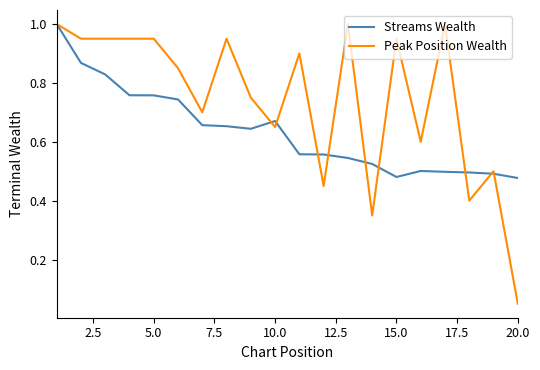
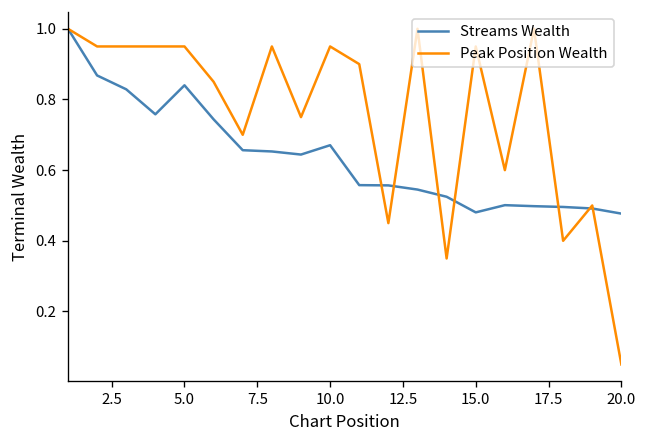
  {
    "Streams Wealth": {
-     "5.0": 0.76,
+     "5.0": 0.84,
      "10.0": 0.67,
      "15.0": 0.48,
      "20.0": 0.48
    },
    "Peak Position Wealth": {
      "5.0": 0.95,
-     "10.0": 0.65,
+     "10.0": 0.95,
      "20.0": 0.05
    }
  }
